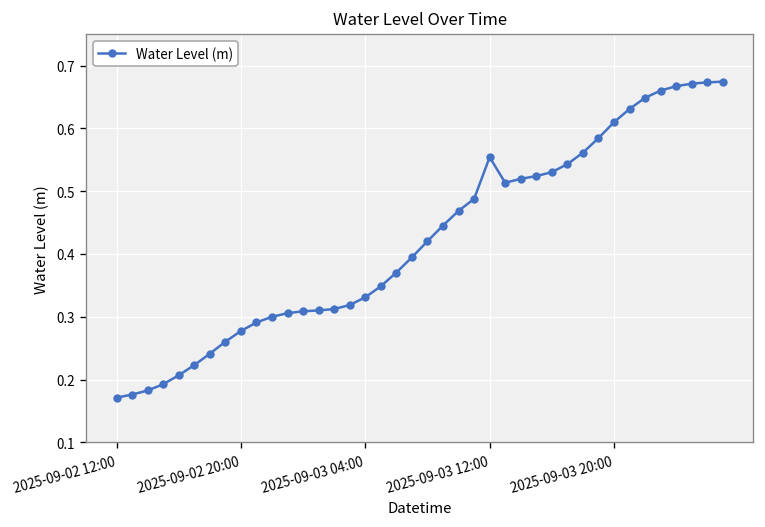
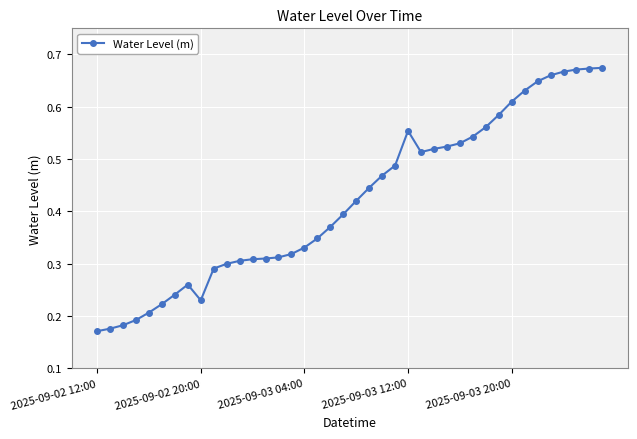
  {
    "2025-09-02 12:00": 0.17,
-   "2025-09-02 20:00": 0.28,
+   "2025-09-02 20:00": 0.23,
    "2025-09-03 04:00": 0.33,
    "2025-09-03 12:00": 0.55,
    "2025-09-03 20:00": 0.61
  }
